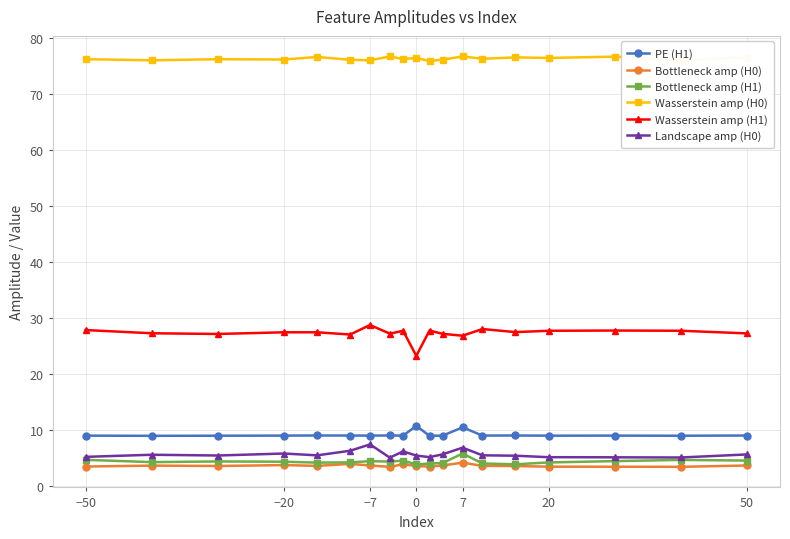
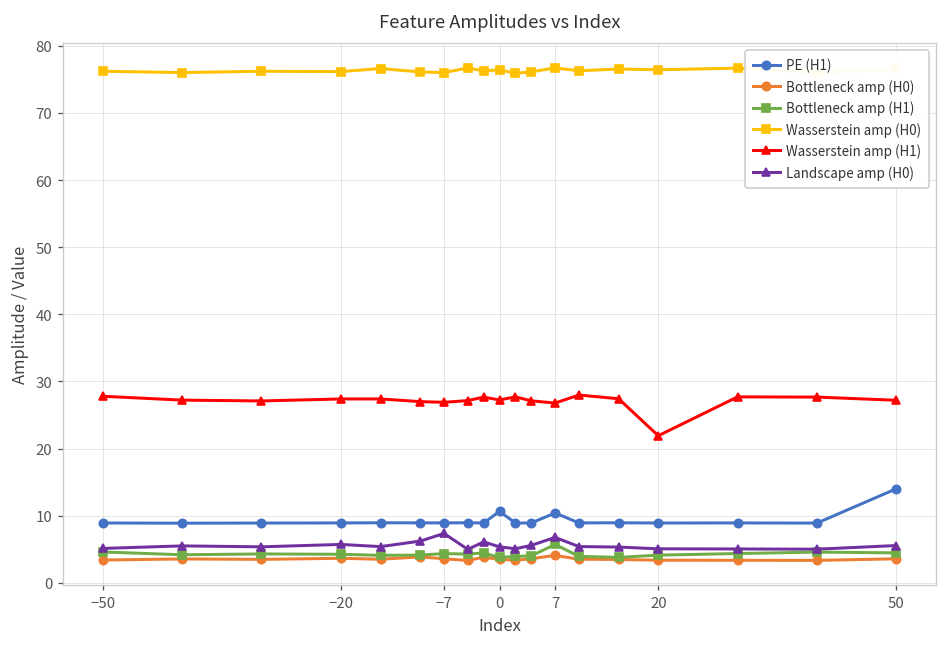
  {
    "PE (H1)": {
      "−50": 9,
      "−20": 9,
      "−7": 9,
      "0": 11,
      "7": 10,
      "20": 9,
-     "50": 9
+     "50": 14
    },
    "Bottleneck amp (H0)": {
      "−50": 3,
      "−20": 4,
      "−7": 4,
      "7": 4,
      "20": 3,
      "50": 4
    },
    "Bottleneck amp (H1)": {
      "−50": 5,
      "−20": 4,
      "−7": 4,
      "7": 6,
      "20": 4,
      "50": 4
    },
    "Wasserstein amp (H0)": {
      "−50": 76,
      "−20": 76,
      "−7": 76,
      "0": 76,
      "7": 77,
      "20": 76
    },
    "Wasserstein amp (H1)": {
      "−50": 28,
      "−20": 27,
-     "−7": 29,
-     "0": 23,
+     "−7": 27,
+     "0": 27,
      "7": 27,
-     "20": 28,
+     "20": 22,
      "50": 27
    },
    "Landscape amp (H0)": {
      "−50": 5,
      "−20": 6,
      "−7": 7,
      "0": 5,
      "7": 7,
      "20": 5,
      "50": 6
    }
  }
